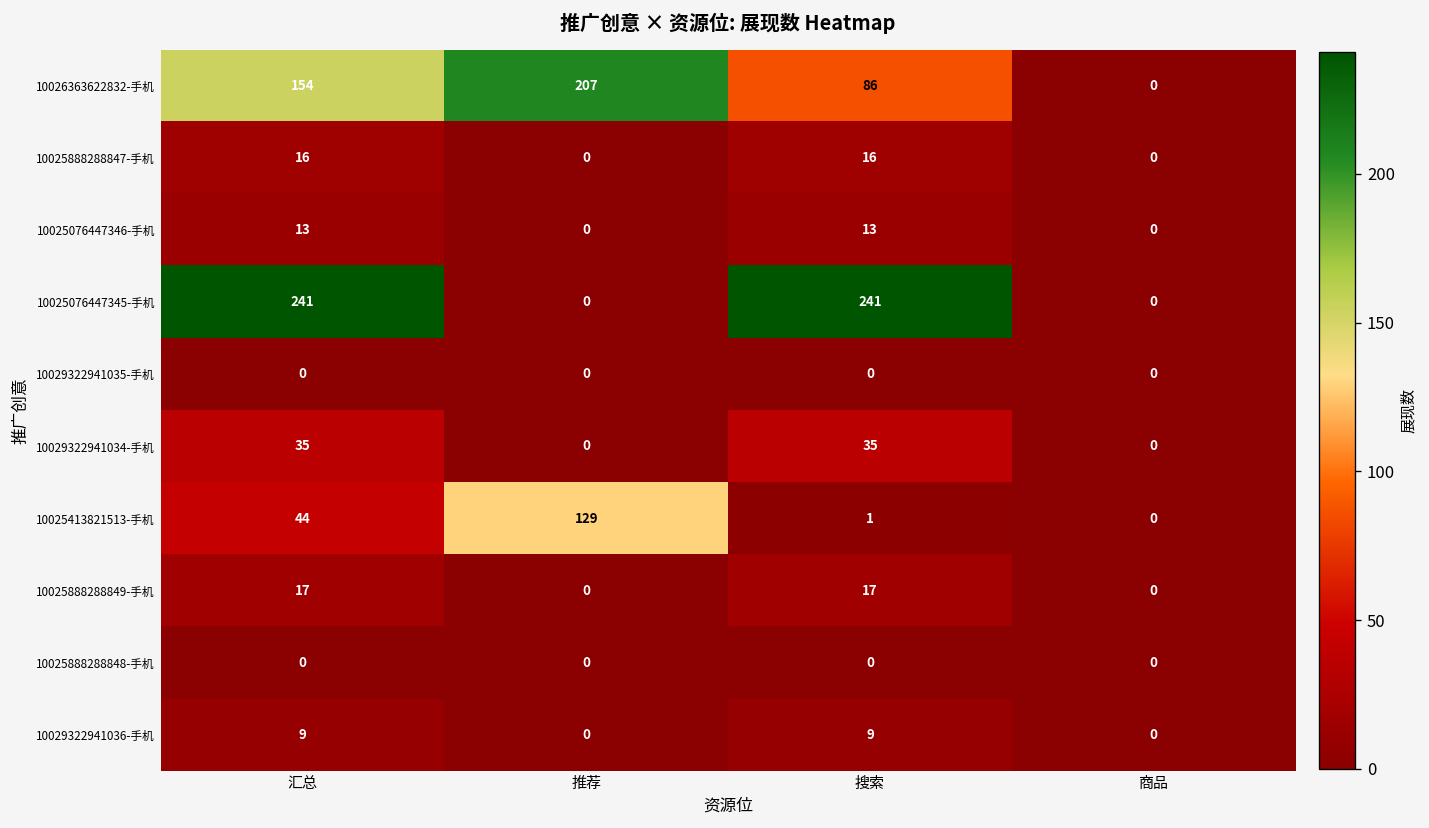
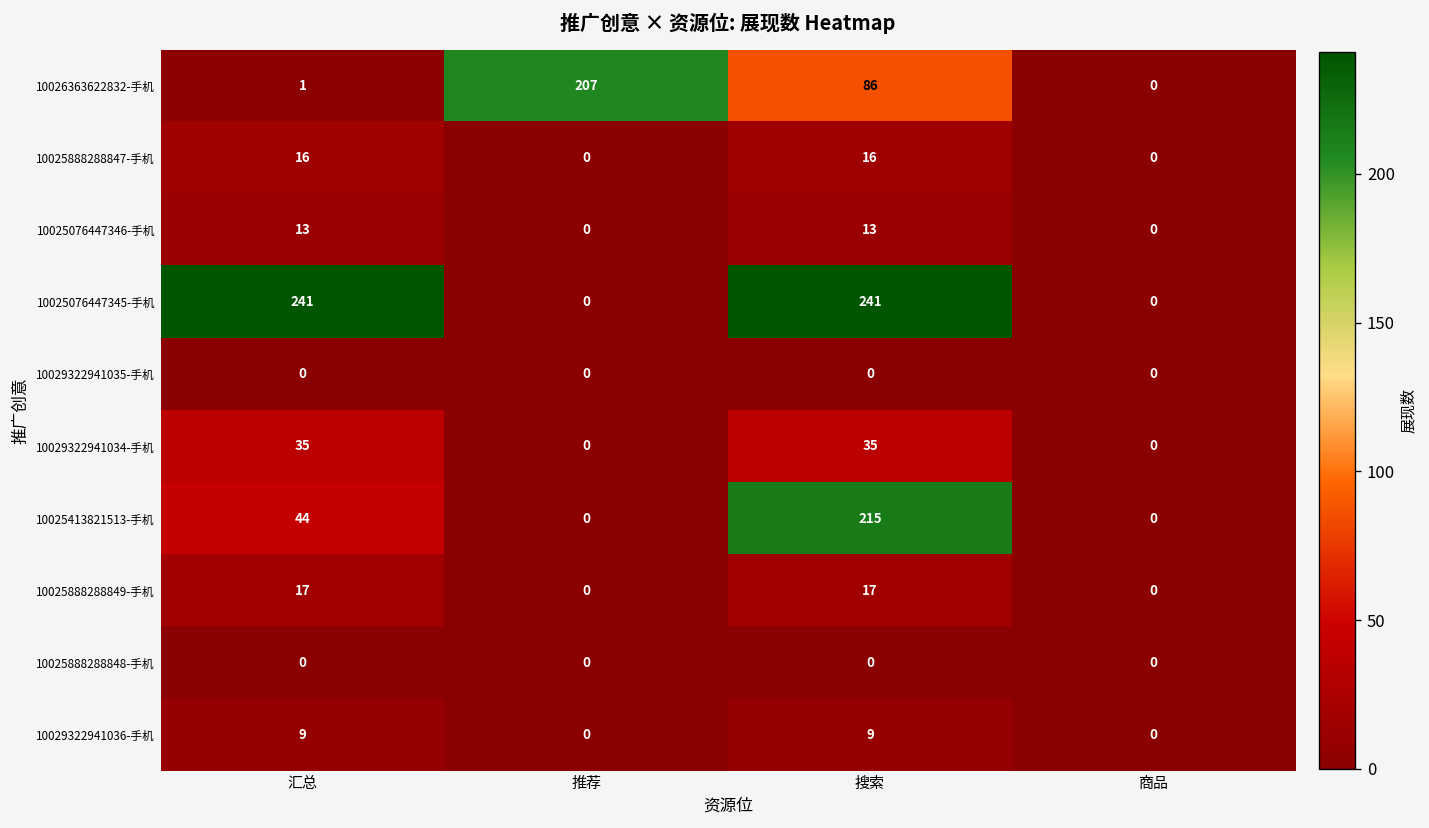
  {
    "10026363622832-手机": {
-     "汇总": 154,
+     "汇总": 1,
      "推荐": 207,
      "搜索": 86,
      "商品": 0
    },
    "10025888288847-手机": {
      "汇总": 16,
      "推荐": 0,
      "搜索": 16,
      "商品": 0
    },
    "10025076447346-手机": {
      "汇总": 13,
      "推荐": 0,
      "搜索": 13,
      "商品": 0
    },
    "10025076447345-手机": {
      "汇总": 241,
      "推荐": 0,
      "搜索": 241,
      "商品": 0
    },
    "10029322941035-手机": {
      "汇总": 0,
      "推荐": 0,
      "搜索": 0,
      "商品": 0
    },
    "10029322941034-手机": {
      "汇总": 35,
      "推荐": 0,
      "搜索": 35,
      "商品": 0
    },
    "10025413821513-手机": {
      "汇总": 44,
-     "推荐": 129,
-     "搜索": 1,
+     "推荐": 0,
+     "搜索": 215,
      "商品": 0
    },
    "10025888288849-手机": {
      "汇总": 17,
      "推荐": 0,
      "搜索": 17,
      "商品": 0
    },
    "10025888288848-手机": {
      "汇总": 0,
      "推荐": 0,
      "搜索": 0,
      "商品": 0
    },
    "10029322941036-手机": {
      "汇总": 9,
      "推荐": 0,
      "搜索": 9,
      "商品": 0
    }
  }
